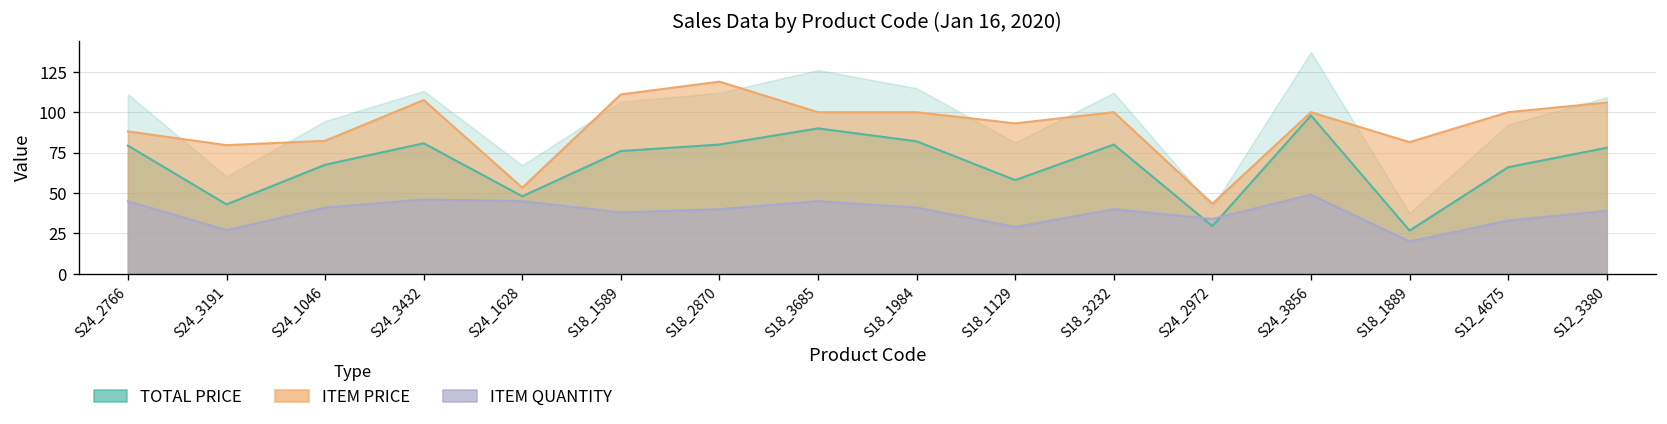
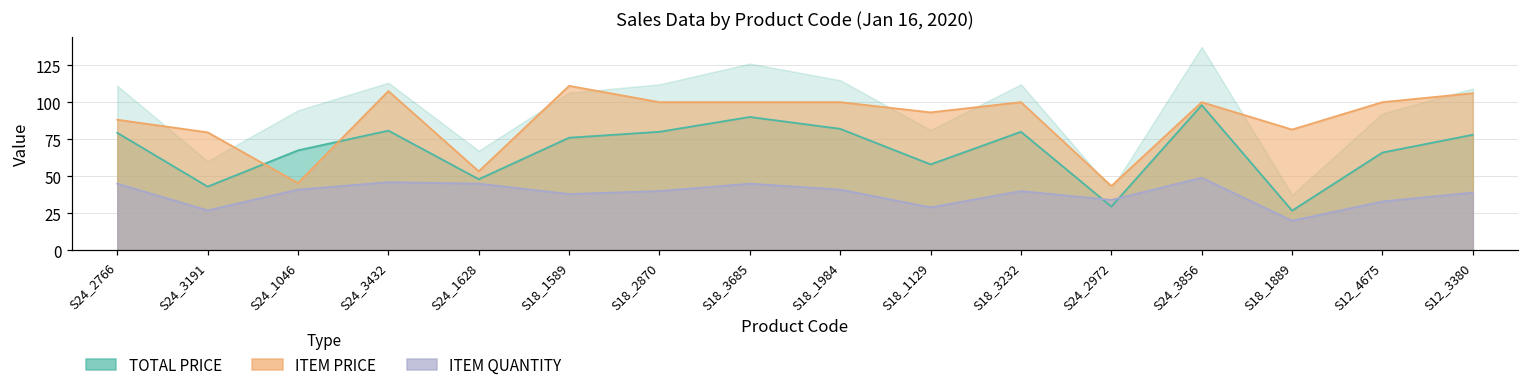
  {
    "ITEM PRICE": {
      "S24_2766": 88,
      "S24_3191": 80,
-     "S24_1046": 82,
+     "S24_1046": 45,
      "S24_3432": 108,
      "S24_1628": 53,
      "S18_1589": 111,
-     "S18_2870": 119,
+     "S18_2870": 100,
      "S18_3685": 100,
      "S18_1984": 100,
      "S18_1129": 93,
      "S18_3232": 100,
      "S24_2972": 43,
      "S24_3856": 100,
      "S18_1889": 82,
      "S12_4675": 100,
      "S12_3380": 106
    }
  }
